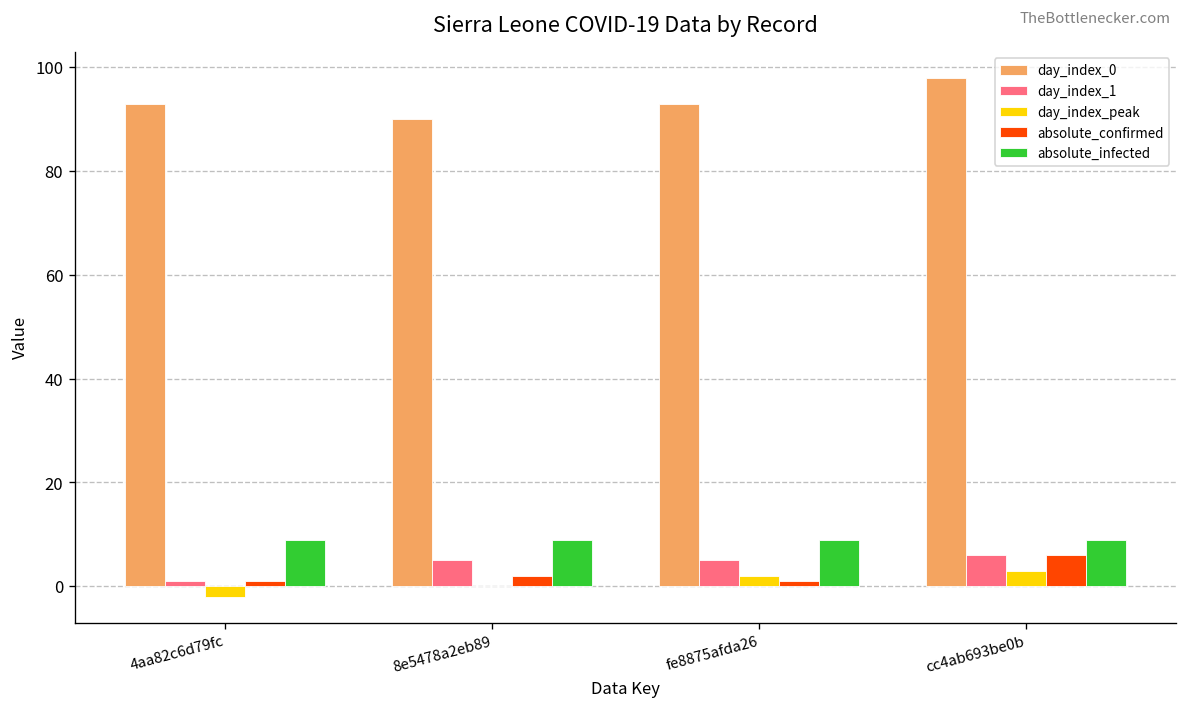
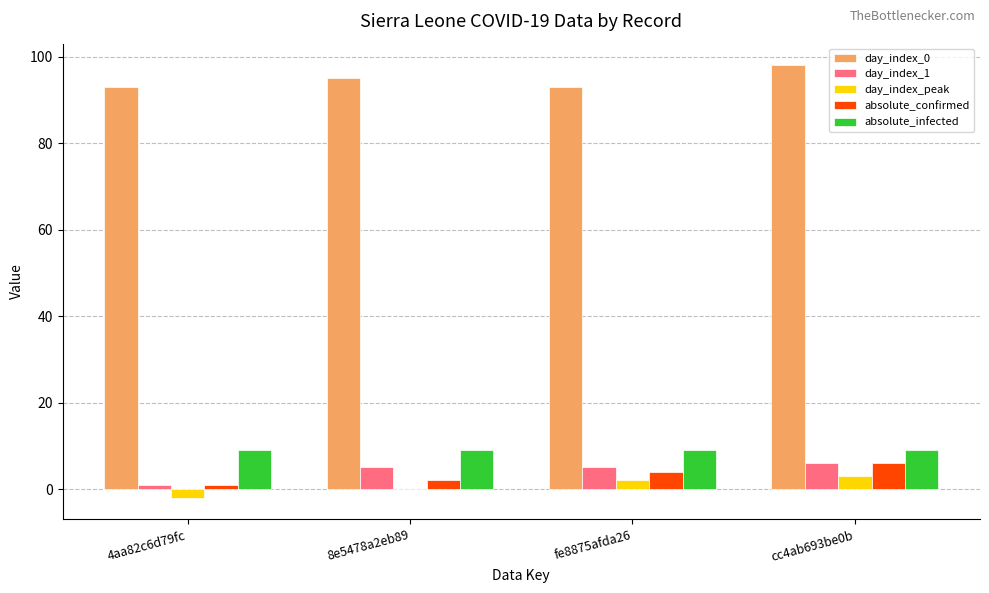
  {
    "day_index_0": {
      "4aa82c6d79fc": 93,
-     "8e5478a2eb89": 90,
+     "8e5478a2eb89": 95,
      "fe8875afda26": 93,
      "cc4ab693be0b": 98
    },
    "day_index_1": {
      "4aa82c6d79fc": 1,
      "8e5478a2eb89": 5,
      "fe8875afda26": 5,
      "cc4ab693be0b": 6
    },
    "day_index_peak": {
      "4aa82c6d79fc": -2,
      "8e5478a2eb89": 0,
      "fe8875afda26": 2,
      "cc4ab693be0b": 3
    },
    "absolute_confirmed": {
      "4aa82c6d79fc": 1,
      "8e5478a2eb89": 2,
-     "fe8875afda26": 1,
+     "fe8875afda26": 4,
      "cc4ab693be0b": 6
    },
    "absolute_infected": {
      "4aa82c6d79fc": 9,
      "8e5478a2eb89": 9,
      "fe8875afda26": 9,
      "cc4ab693be0b": 9
    }
  }
